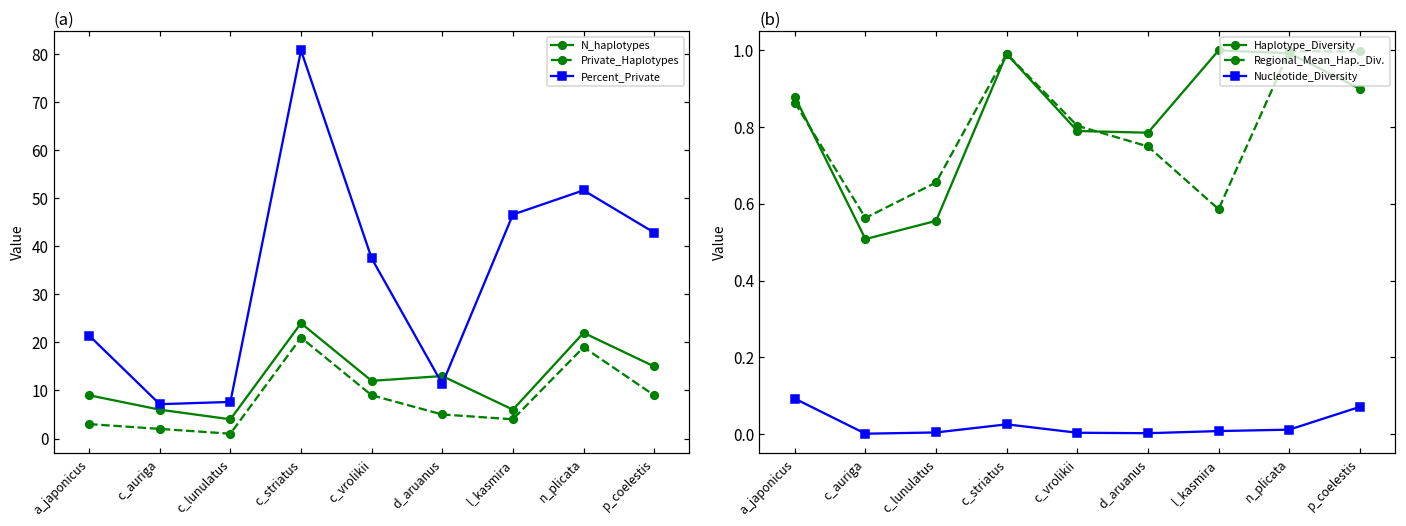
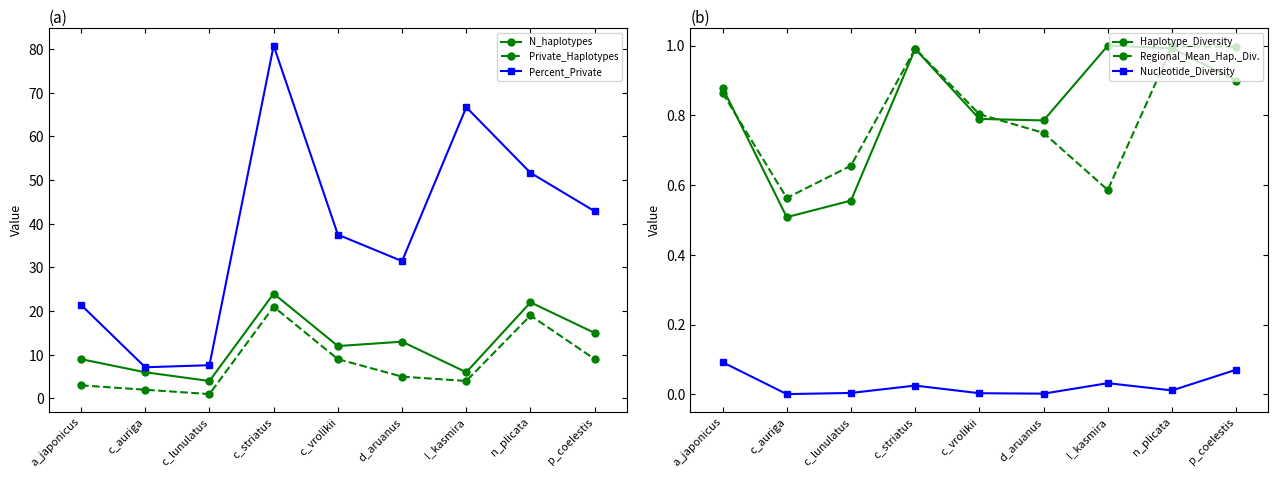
  {
    "(a)": {
      "Percent_Private": {
        "a_japonicus": 21,
        "c_auriga": 7,
        "c_lunulatus": 8,
        "c_striatus": 81,
        "c_vrolikii": 38,
-       "d_aruanus": 11,
-       "l_kasmira": 47,
+       "d_aruanus": 31,
+       "l_kasmira": 67,
        "n_plicata": 52,
        "p_coelestis": 43
      }
    },
    "(b)": {
      "Nucleotide_Diversity": {
        "a_japonicus": 0.09,
        "c_auriga": 0.00,
        "c_lunulatus": 0.00,
        "c_striatus": 0.03,
        "c_vrolikii": 0.00,
        "d_aruanus": 0.00,
-       "l_kasmira": 0.01,
+       "l_kasmira": 0.03,
        "n_plicata": 0.01,
        "p_coelestis": 0.07
      }
    }
  }
